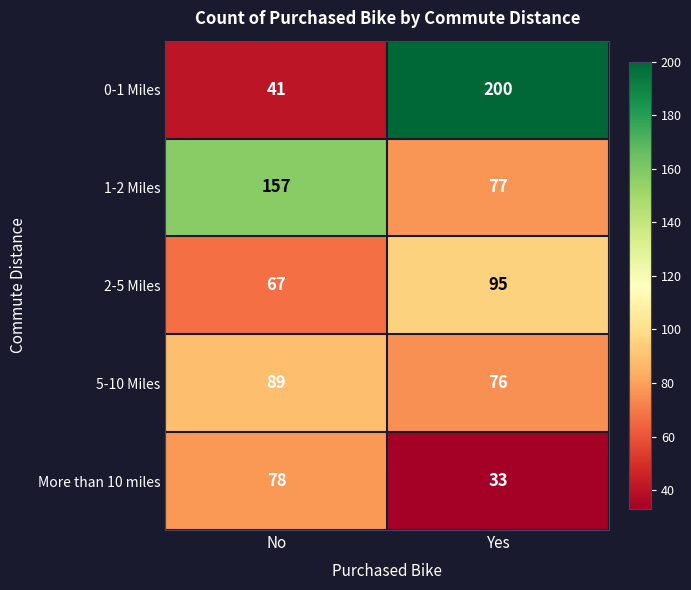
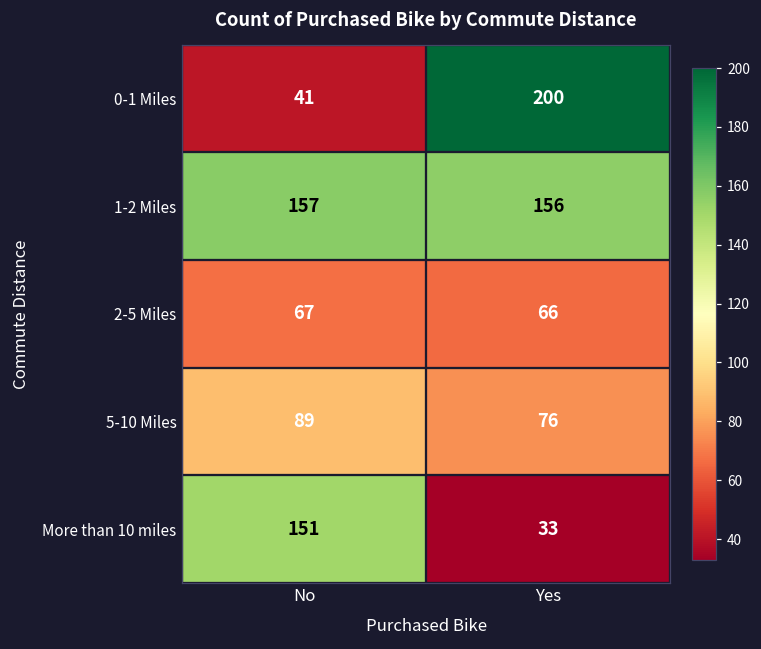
  {
    "0-1 Miles": {
      "No": 41,
      "Yes": 200
    },
    "1-2 Miles": {
      "No": 157,
-     "Yes": 77
+     "Yes": 156
    },
    "2-5 Miles": {
      "No": 67,
-     "Yes": 95
+     "Yes": 66
    },
    "5-10 Miles": {
      "No": 89,
      "Yes": 76
    },
    "More than 10 miles": {
-     "No": 78,
+     "No": 151,
      "Yes": 33
    }
  }
